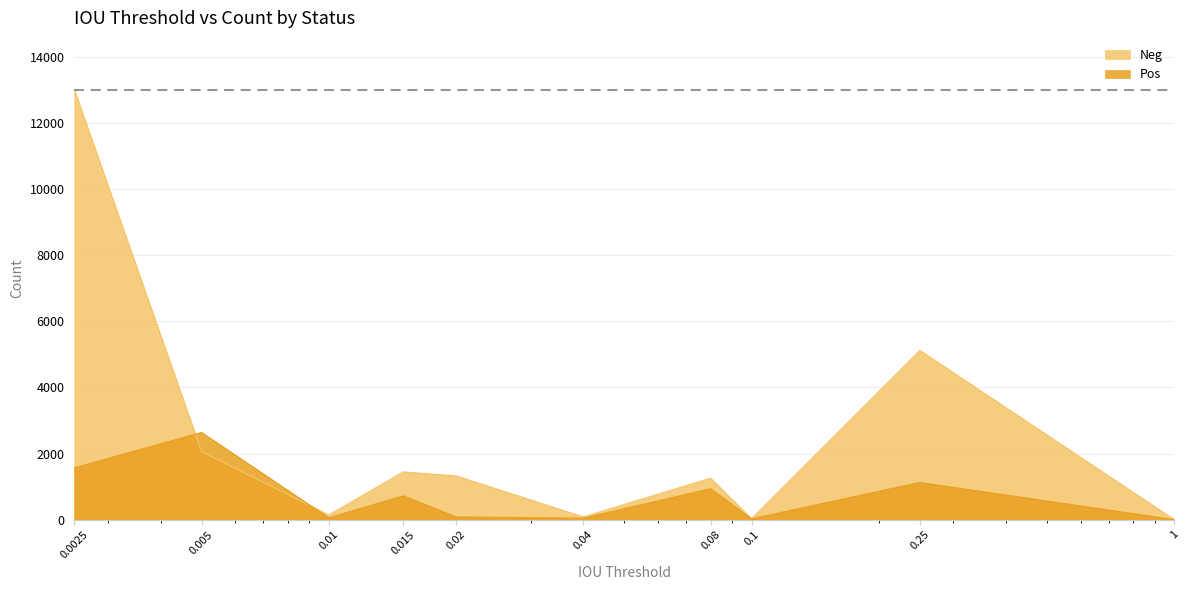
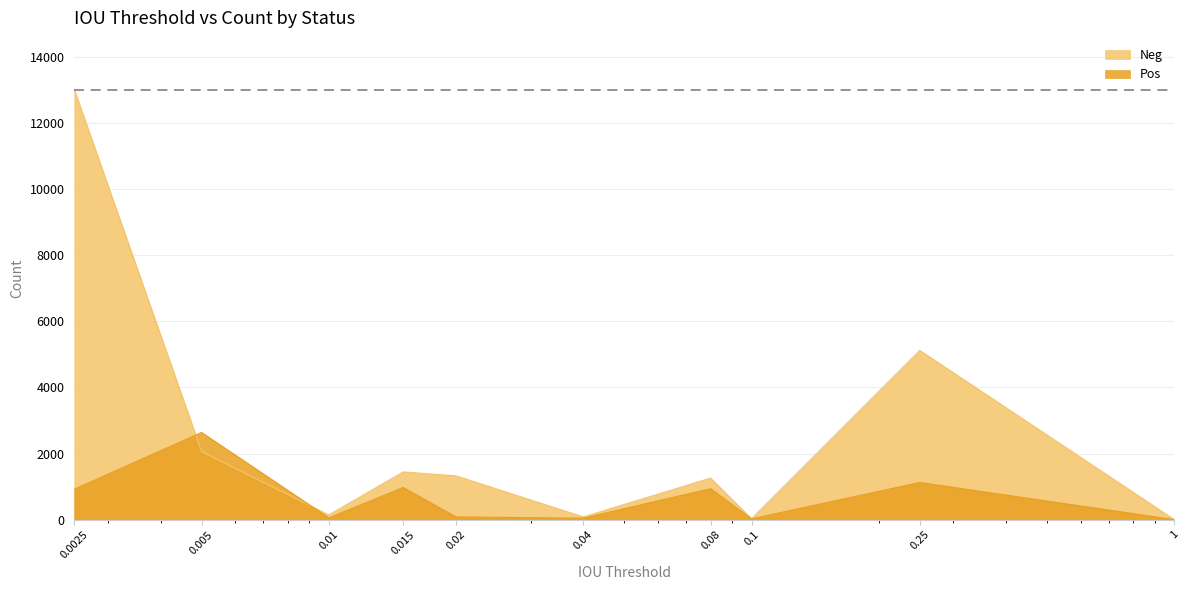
  {
    "Neg": {
      "0.0025": 13000,
      "0.005": 2100,
      "0.01": 100,
      "0.015": 1400,
      "0.02": 1300,
      "0.08": 1300,
      "0.25": 5100
    },
    "Pos": {
-     "0.0025": 1600,
+     "0.0025": 900,
      "0.005": 2600,
      "0.01": 100,
-     "0.015": 700,
+     "0.015": 1000,
      "0.02": 100,
      "0.08": 900,
      "0.25": 1100
    }
  }
